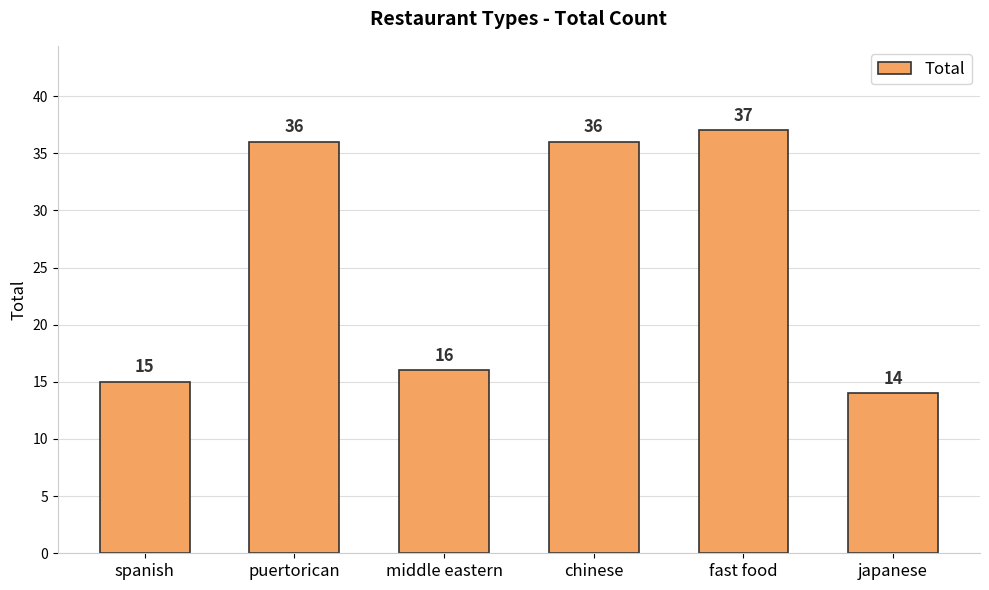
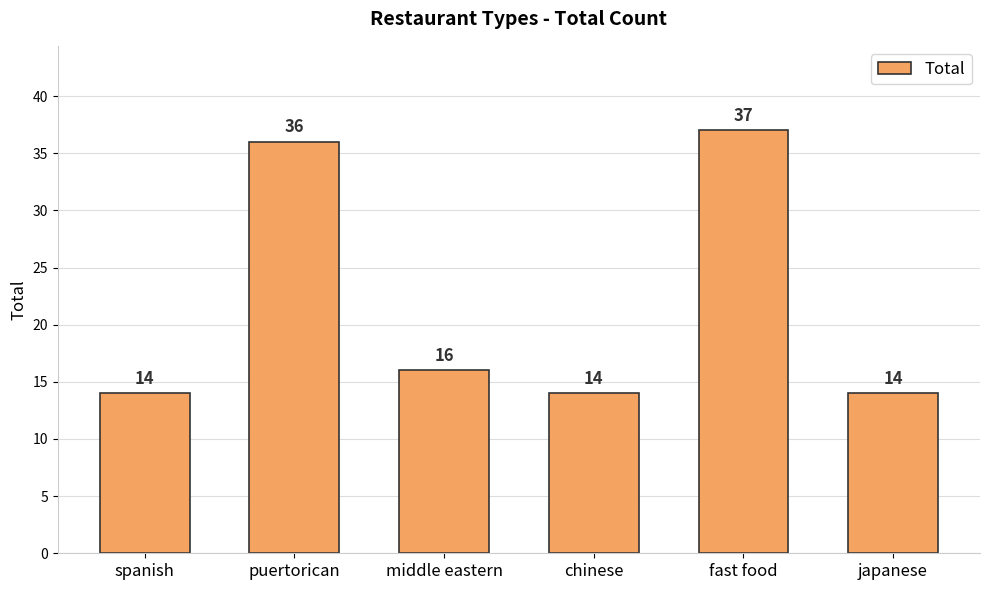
  {
-   "spanish": 15,
+   "spanish": 14,
    "puertorican": 36,
    "middle eastern": 16,
-   "chinese": 36,
+   "chinese": 14,
    "fast food": 37,
    "japanese": 14
  }
